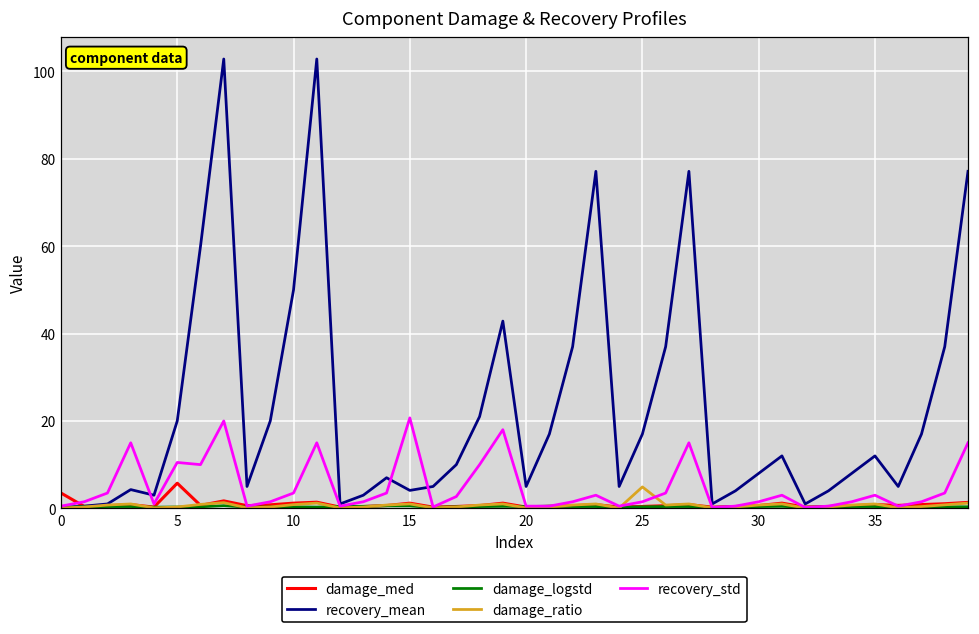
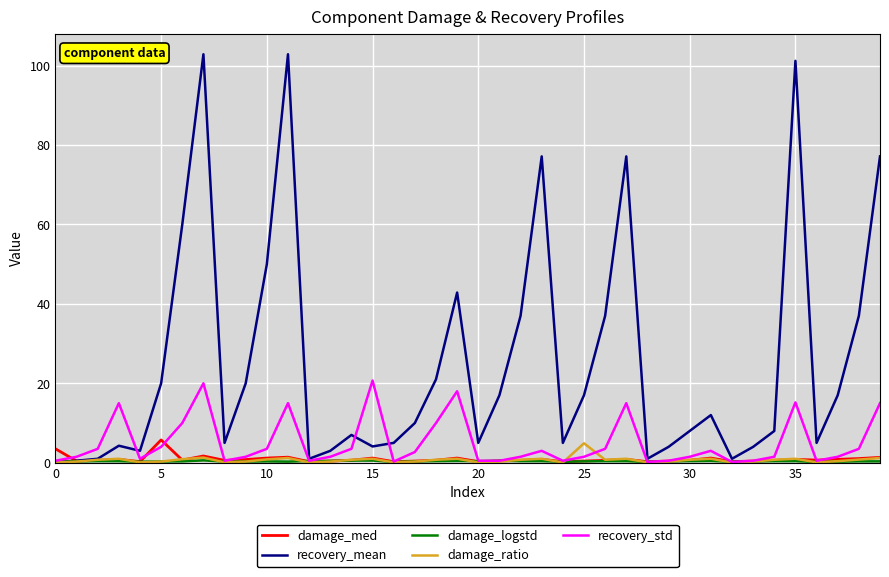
  {
    "damage_med": {
      "0": 4,
      "5": 6
    },
    "recovery_mean": {
      "5": 20,
      "10": 50,
      "15": 4,
      "20": 5,
      "25": 17,
      "30": 8,
-     "35": 12
+     "35": 101
    },
    "damage_ratio": {
      "25": 5
    },
    "recovery_std": {
-     "5": 11,
+     "5": 4,
      "10": 4,
      "15": 21,
      "25": 2,
      "30": 2,
-     "35": 3
+     "35": 15
    }
  }
